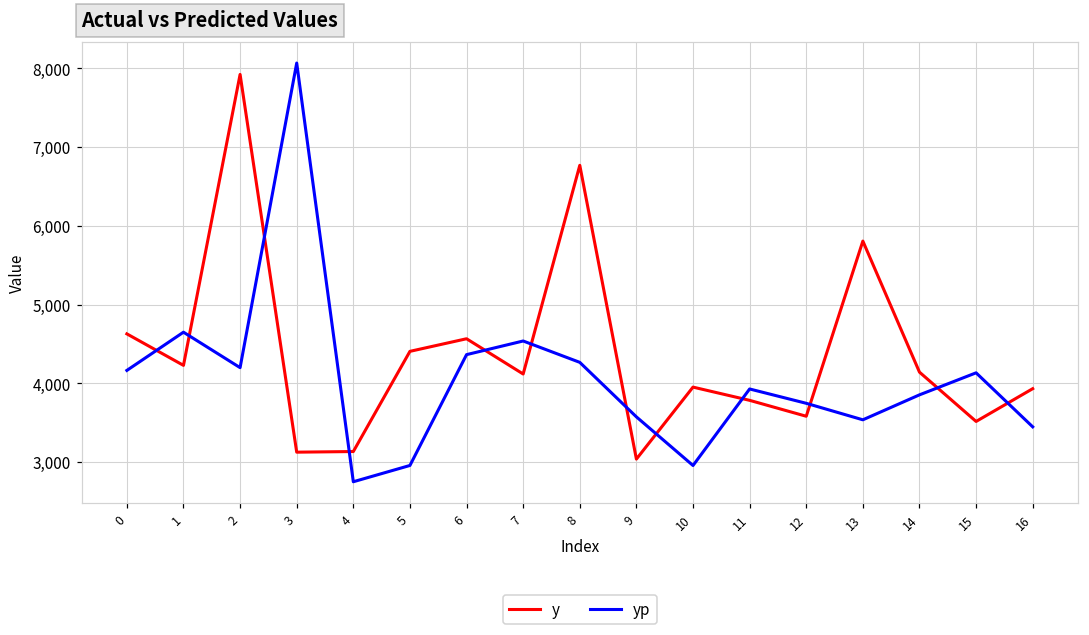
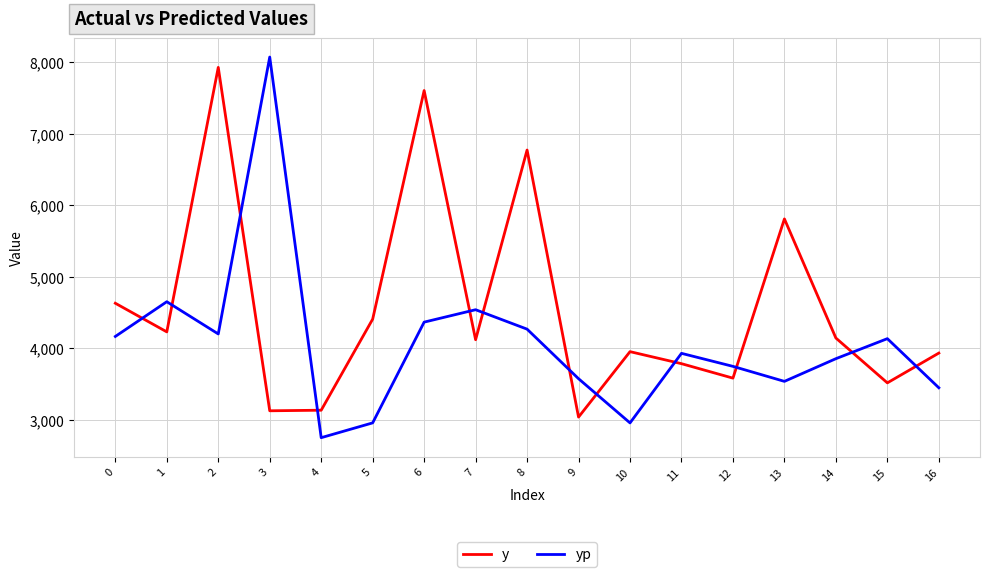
  {
    "y": {
      "0": "4,600",
      "1": "4,200",
      "2": "7,900",
      "3": "3,100",
      "4": "3,100",
      "5": "4,400",
-     "6": "4,600",
+     "6": "7,600",
      "7": "4,100",
      "8": "6,800",
      "9": "3,000",
      "10": "4,000",
      "11": "3,800",
      "12": "3,600",
      "13": "5,800",
      "14": "4,100",
      "15": "3,500",
      "16": "3,900"
    },
    "yp": {
      "0": "4,200",
      "1": "4,700",
      "2": "4,200",
      "3": "8,100",
      "4": "2,800",
      "5": "3,000",
      "6": "4,400",
      "7": "4,500",
      "8": "4,300",
      "9": "3,600",
      "10": "3,000",
      "11": "3,900",
      "12": "3,700",
      "13": "3,500",
      "14": "3,900",
      "15": "4,100",
      "16": "3,400"
    }
  }
